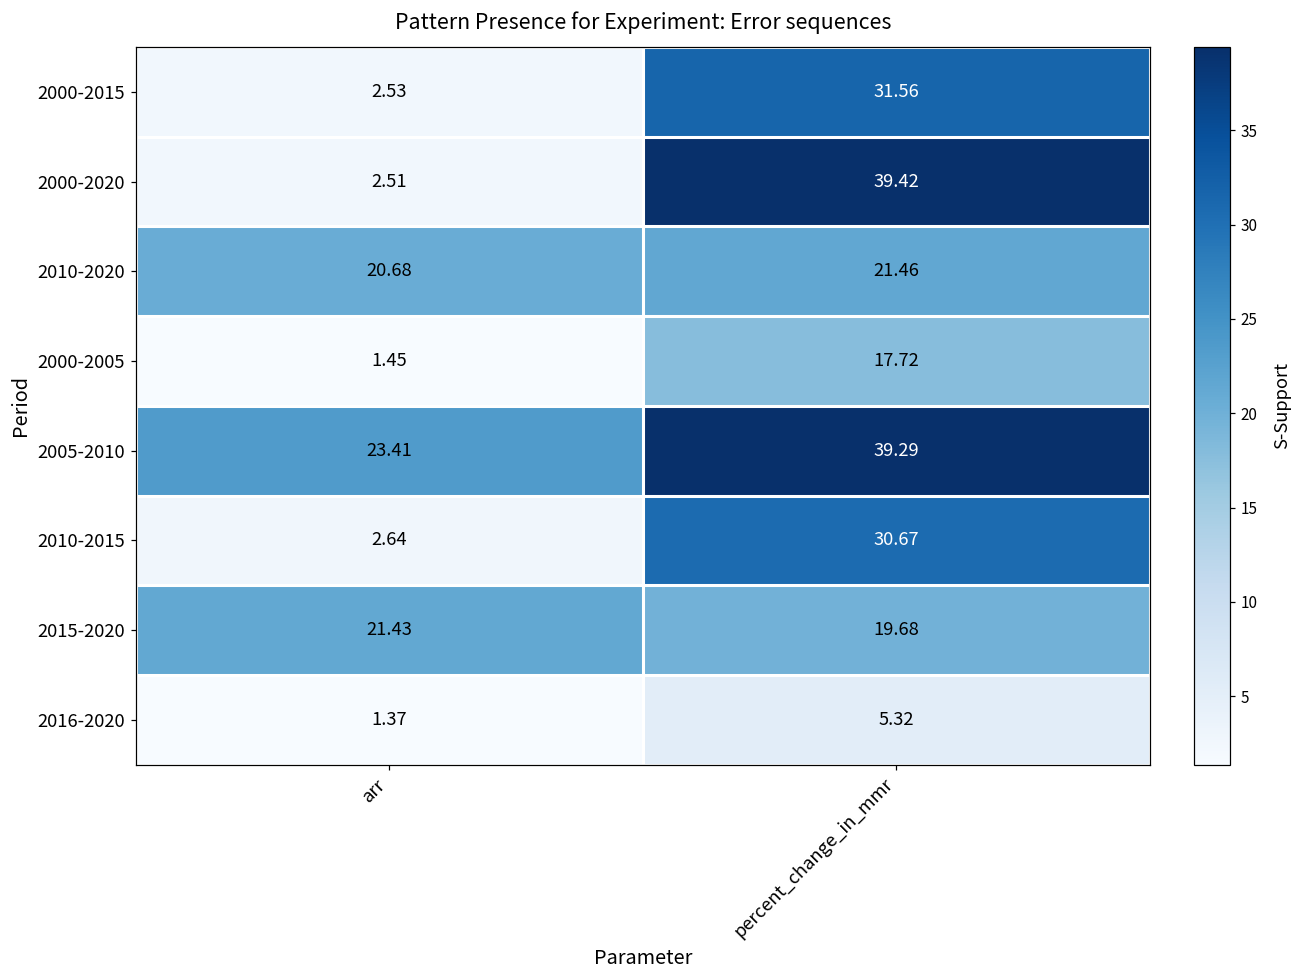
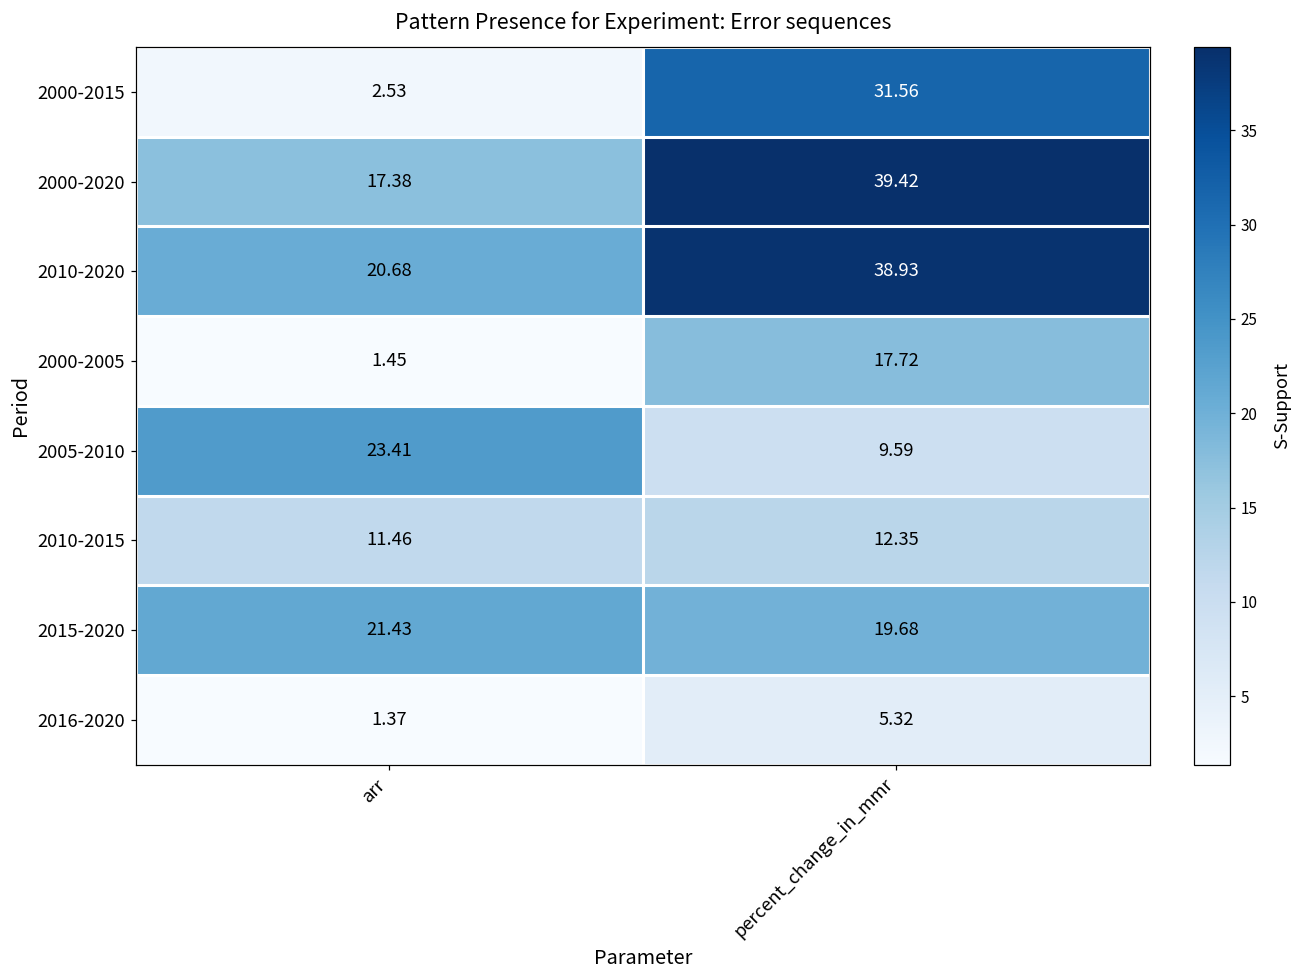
  {
    "2000-2015": {
      "arr": 2.53,
      "percent_change_in_mmr": 31.56
    },
    "2000-2020": {
-     "arr": 2.51,
+     "arr": 17.38,
      "percent_change_in_mmr": 39.42
    },
    "2010-2020": {
      "arr": 20.68,
-     "percent_change_in_mmr": 21.46
+     "percent_change_in_mmr": 38.93
    },
    "2000-2005": {
      "arr": 1.45,
      "percent_change_in_mmr": 17.72
    },
    "2005-2010": {
      "arr": 23.41,
-     "percent_change_in_mmr": 39.29
+     "percent_change_in_mmr": 9.59
    },
    "2010-2015": {
-     "arr": 2.64,
-     "percent_change_in_mmr": 30.67
+     "arr": 11.46,
+     "percent_change_in_mmr": 12.35
    },
    "2015-2020": {
      "arr": 21.43,
      "percent_change_in_mmr": 19.68
    },
    "2016-2020": {
      "arr": 1.37,
      "percent_change_in_mmr": 5.32
    }
  }
